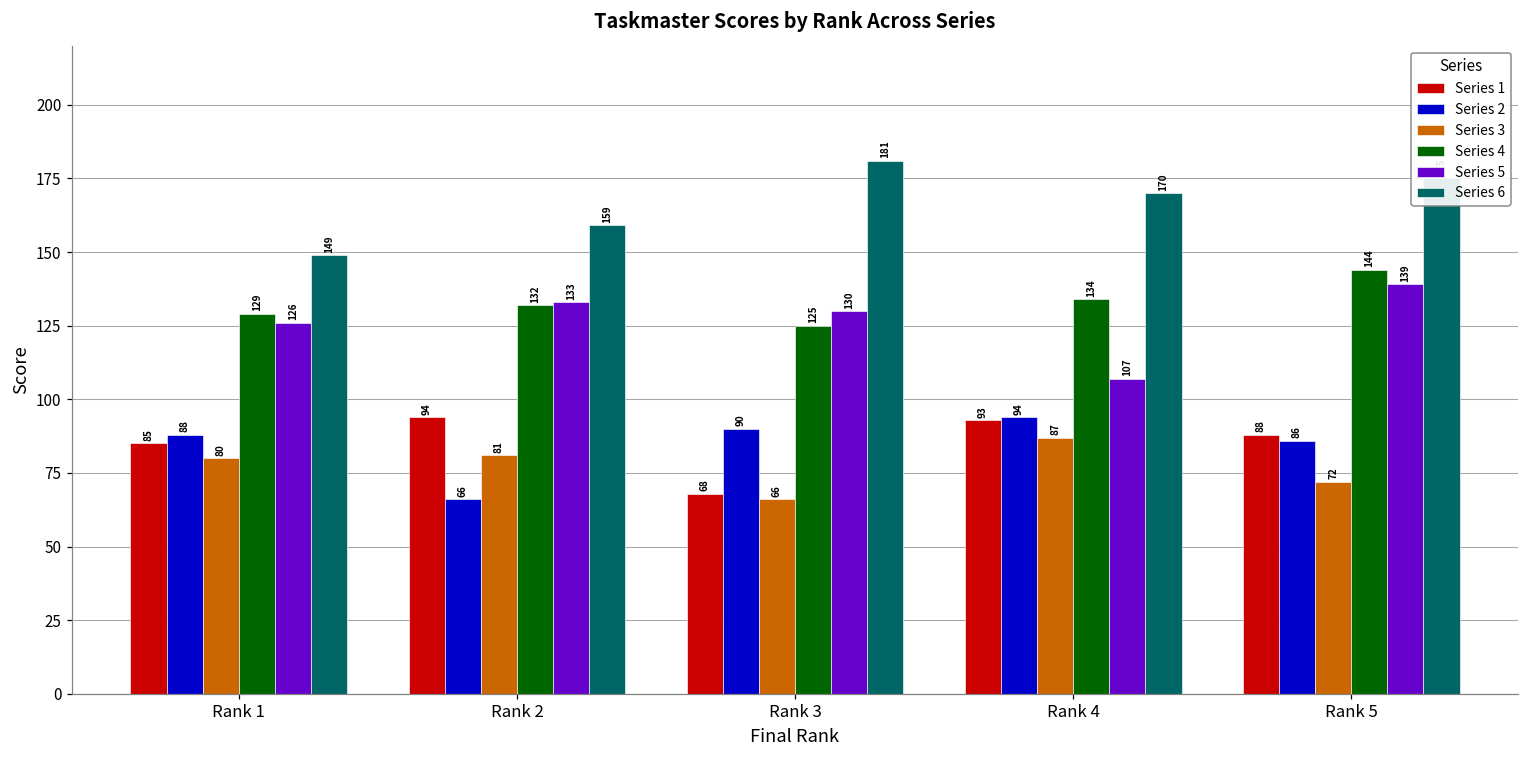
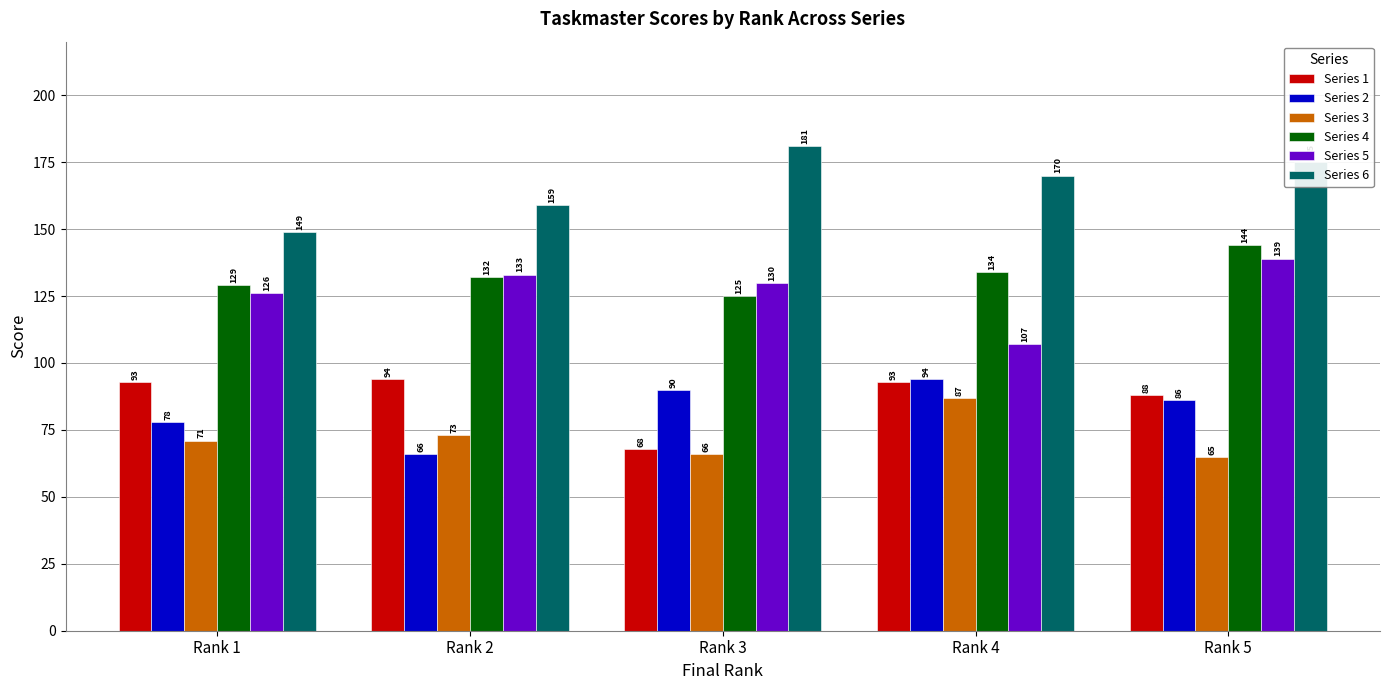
  {
    "Series 1": {
-     "Rank 1": 85,
+     "Rank 1": 93,
      "Rank 2": 94,
      "Rank 3": 68,
      "Rank 4": 93,
      "Rank 5": 88
    },
    "Series 2": {
-     "Rank 1": 88,
+     "Rank 1": 78,
      "Rank 2": 66,
      "Rank 3": 90,
      "Rank 4": 94,
      "Rank 5": 86
    },
    "Series 3": {
-     "Rank 1": 80,
-     "Rank 2": 81,
+     "Rank 1": 71,
+     "Rank 2": 73,
      "Rank 3": 66,
      "Rank 4": 87,
-     "Rank 5": 72
+     "Rank 5": 65
    },
    "Series 4": {
      "Rank 1": 129,
      "Rank 2": 132,
      "Rank 3": 125,
      "Rank 4": 134,
      "Rank 5": 144
    },
    "Series 5": {
      "Rank 1": 126,
      "Rank 2": 133,
      "Rank 3": 130,
      "Rank 4": 107,
      "Rank 5": 139
    },
    "Series 6": {
      "Rank 1": 149,
      "Rank 2": 159,
      "Rank 3": 181,
      "Rank 4": 170
    }
  }
